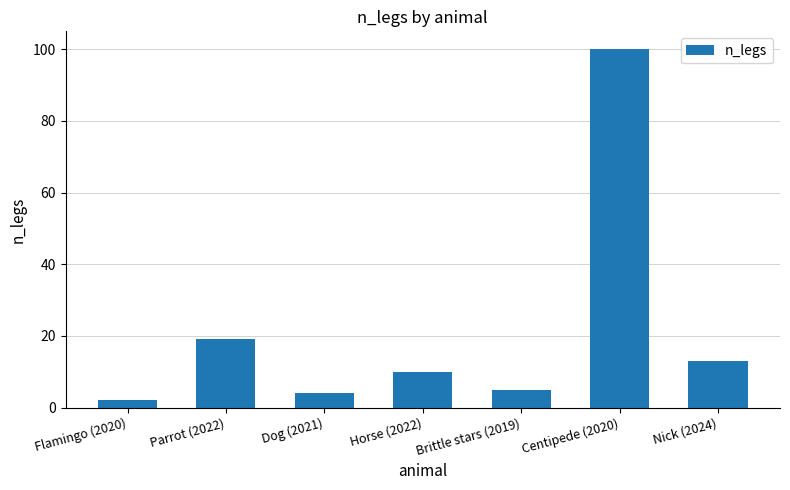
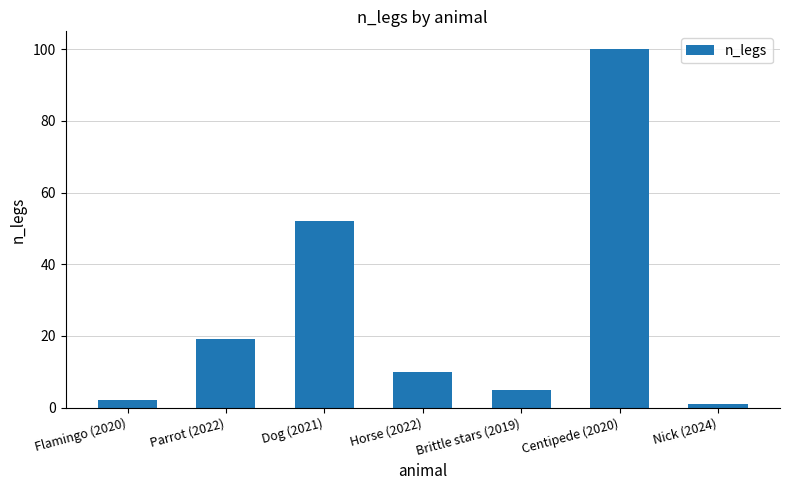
  {
    "Flamingo (2020)": 2,
    "Parrot (2022)": 19,
-   "Dog (2021)": 4,
+   "Dog (2021)": 52,
    "Horse (2022)": 10,
    "Brittle stars (2019)": 5,
    "Centipede (2020)": 100,
-   "Nick (2024)": 13
+   "Nick (2024)": 1
  }
